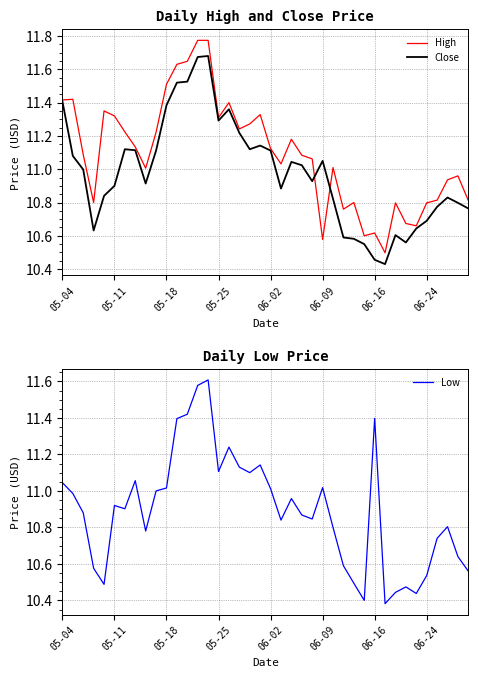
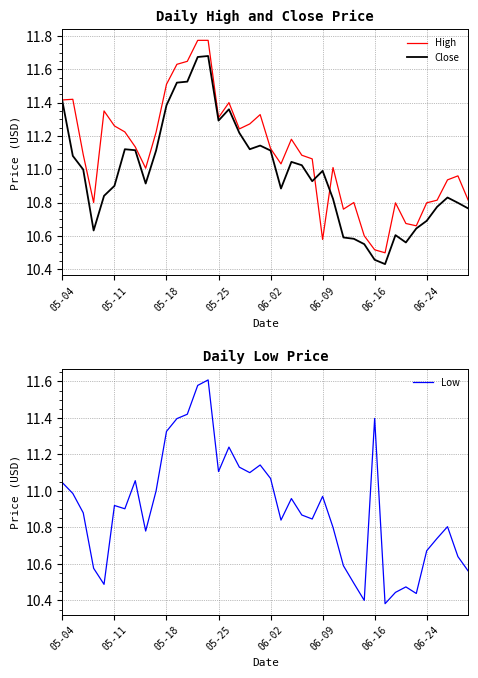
  {
    "Daily High and Close Price": {
      "High": {
-       "05-11": 11.32,
+       "05-11": 11.26,
        "05-18": 11.51,
        "05-25": 11.31,
        "06-09": 10.58,
-       "06-16": 10.62,
+       "06-16": 10.52,
        "06-24": 10.80
      },
      "Close": {
        "05-11": 10.90,
        "05-18": 11.38,
        "05-25": 11.29,
-       "06-09": 11.05,
+       "06-09": 10.99,
        "06-16": 10.46,
        "06-24": 10.69
      }
    },
    "Daily Low Price": {
      "05-04": 11.05,
      "05-11": 10.92,
-     "05-18": 11.02,
+     "05-18": 11.33,
      "05-25": 11.11,
-     "06-02": 11.01,
-     "06-09": 11.02,
+     "06-02": 11.07,
+     "06-09": 10.97,
      "06-16": 11.40,
-     "06-24": 10.54
+     "06-24": 10.67
    }
  }
